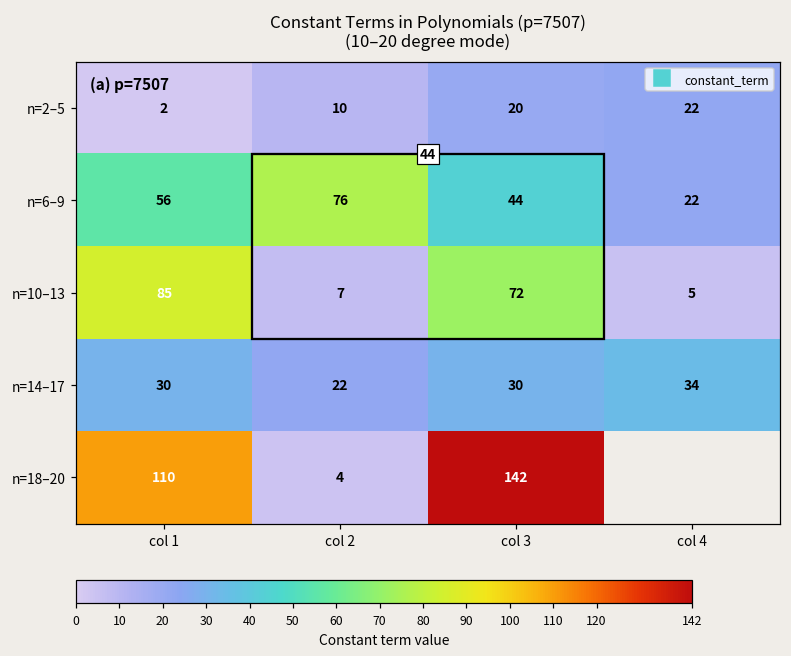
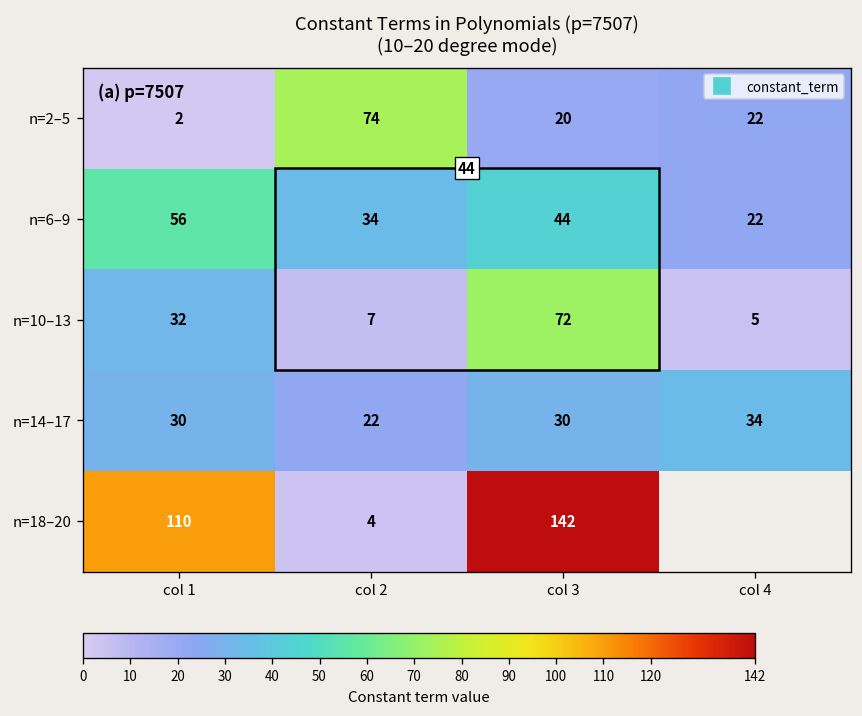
  {
    "n=2–5": {
-     "col 2": 10,
+     "col 2": 74,
      "col 3": 20,
      "col 4": 22
    },
    "n=6–9": {
      "col 1": 56,
-     "col 2": 76,
+     "col 2": 34,
      "col 3": 44,
      "col 4": 22
    },
    "n=10–13": {
-     "col 1": 85,
+     "col 1": 32,
      "col 2": 7,
      "col 3": 72,
      "col 4": 5
    },
    "n=14–17": {
      "col 1": 30,
      "col 2": 22,
      "col 3": 30,
      "col 4": 34
    },
    "n=18–20": {
      "col 1": 110,
      "col 2": 4,
      "col 3": 142
    }
  }
